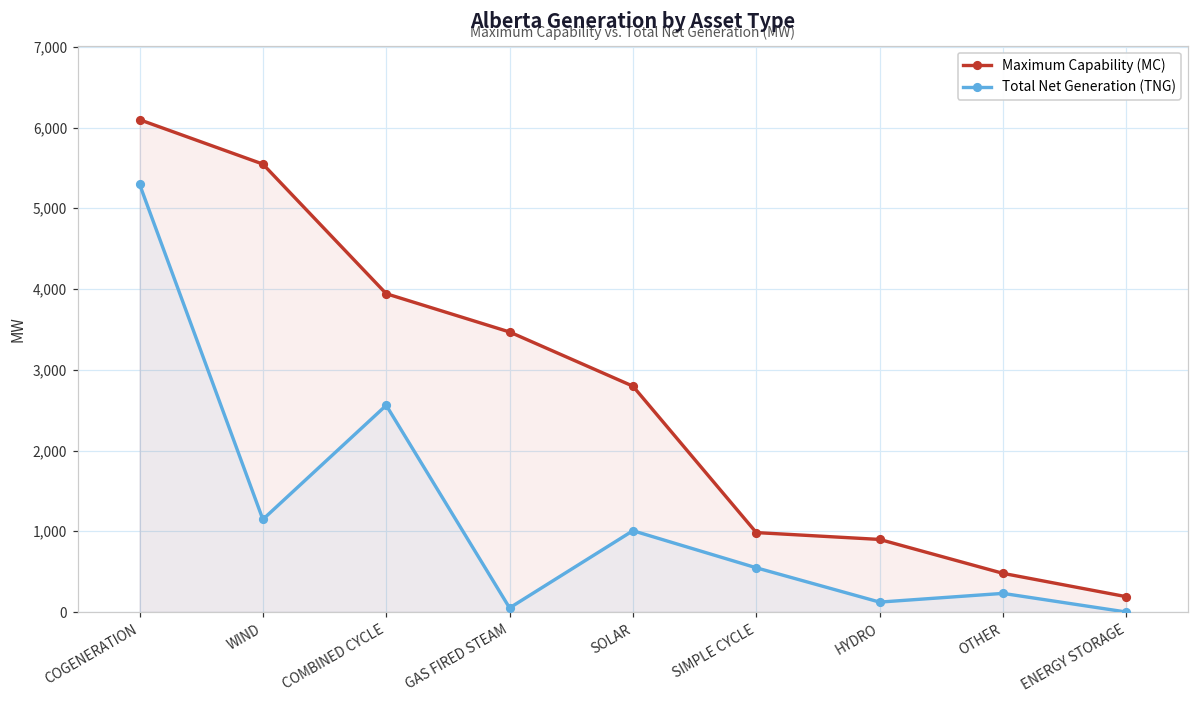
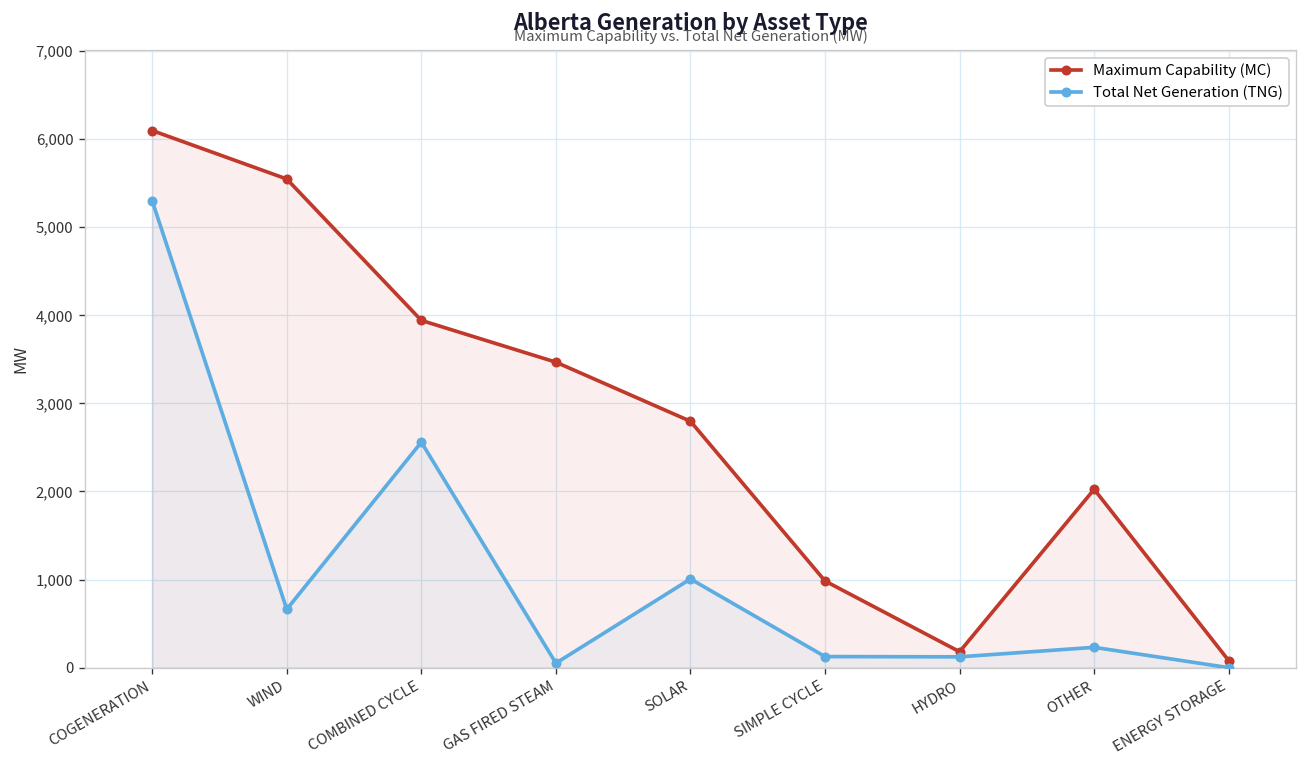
  {
    "Maximum Capability (MC)": {
      "COGENERATION": "6,100",
      "WIND": "5,500",
      "COMBINED CYCLE": "3,900",
      "GAS FIRED STEAM": "3,500",
      "SOLAR": "2,800",
      "SIMPLE CYCLE": "1,000",
-     "HYDRO": "900",
-     "OTHER": "500",
-     "ENERGY STORAGE": "200"
+     "HYDRO": "200",
+     "OTHER": "2,000",
+     "ENERGY STORAGE": "100"
    },
    "Total Net Generation (TNG)": {
      "COGENERATION": "5,300",
-     "WIND": "1,100",
+     "WIND": "700",
      "COMBINED CYCLE": "2,600",
      "GAS FIRED STEAM": "100",
      "SOLAR": "1,000",
-     "SIMPLE CYCLE": "500",
+     "SIMPLE CYCLE": "100",
      "HYDRO": "100",
      "OTHER": "200",
      "ENERGY STORAGE": "0"
    }
  }
